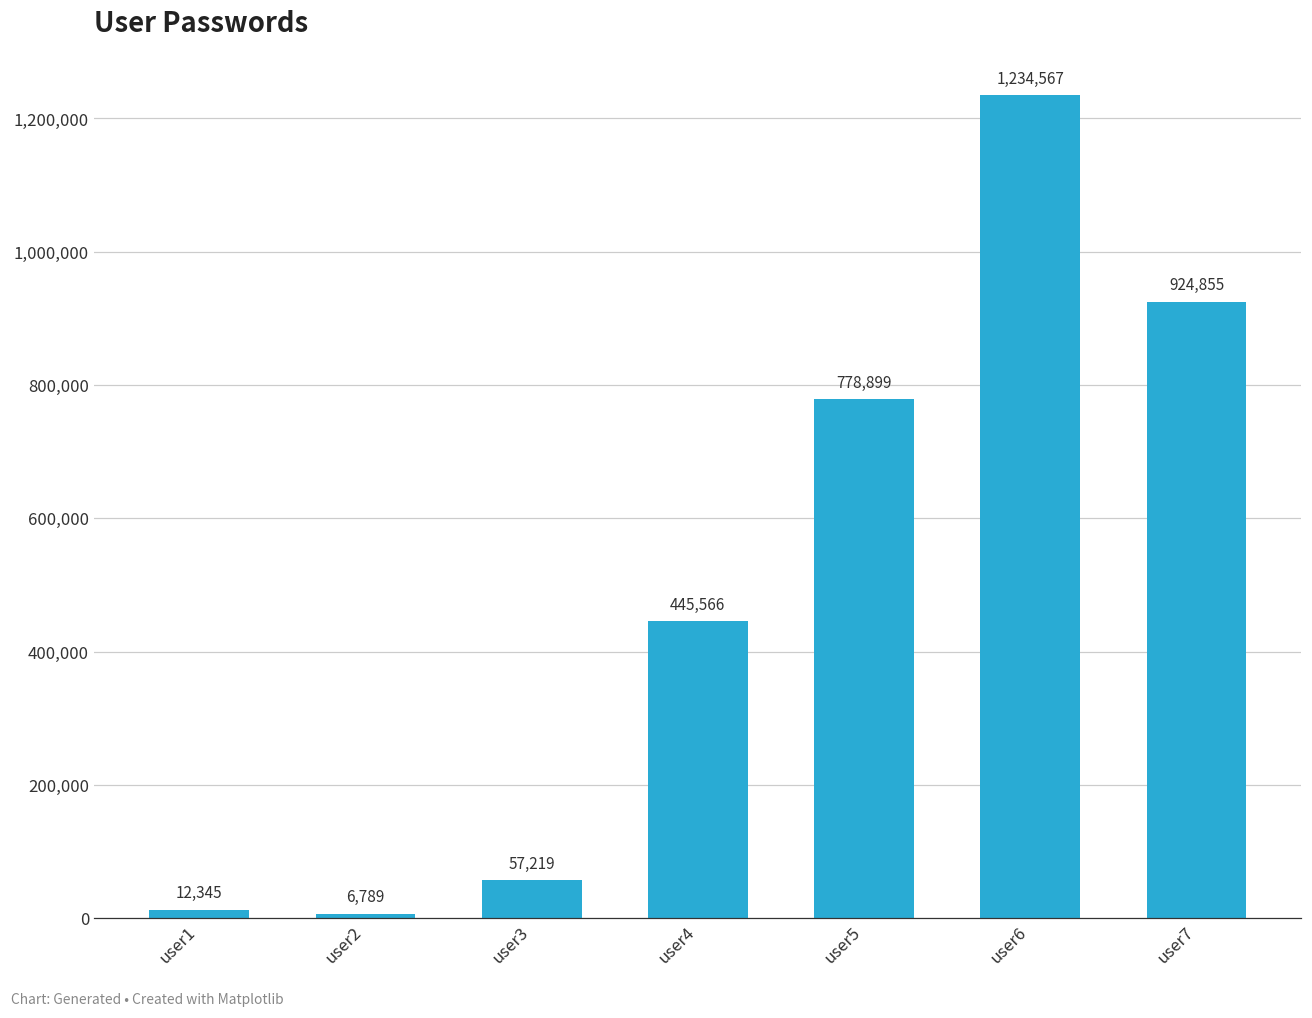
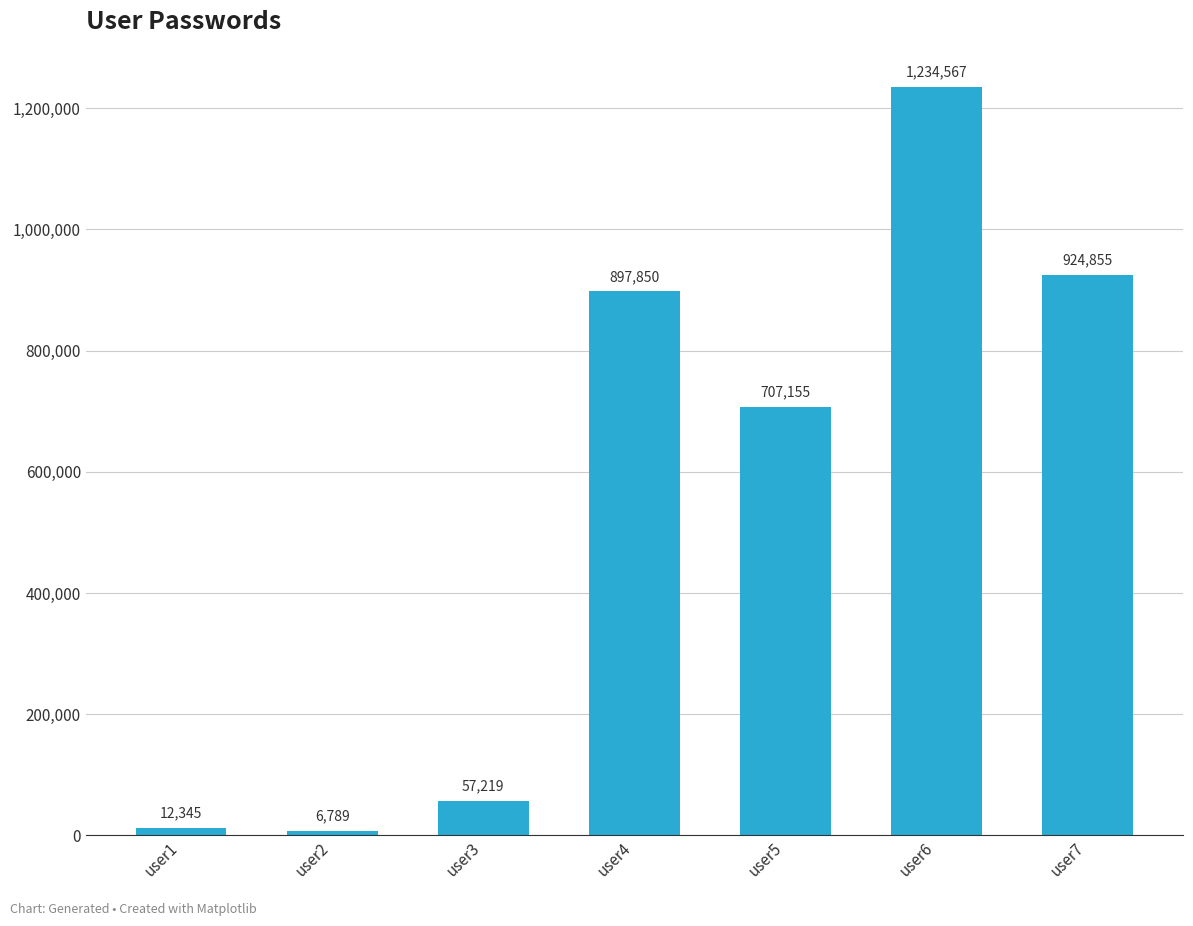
  {
    "user1": "12,345",
    "user2": "6,789",
    "user3": "57,219",
-   "user4": "445,566",
-   "user5": "778,899",
+   "user4": "897,850",
+   "user5": "707,155",
    "user6": "1,234,567",
    "user7": "924,855"
  }
